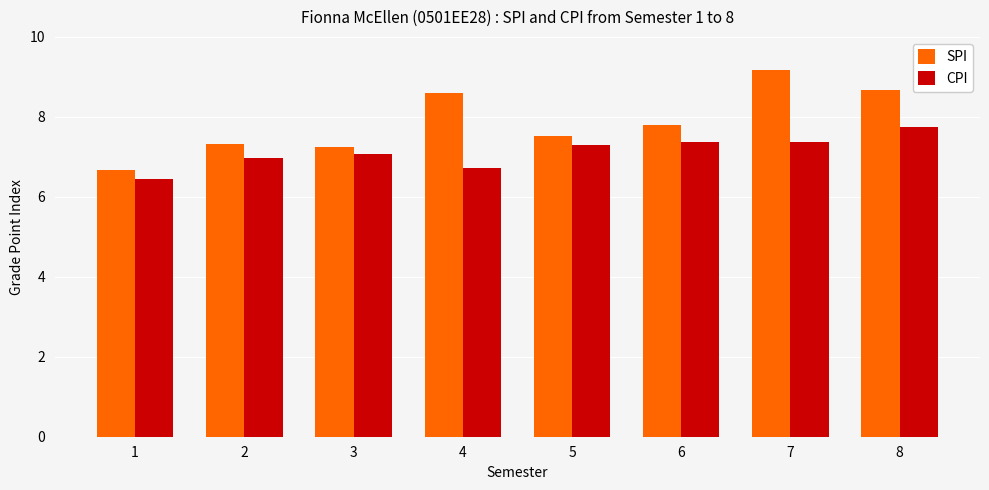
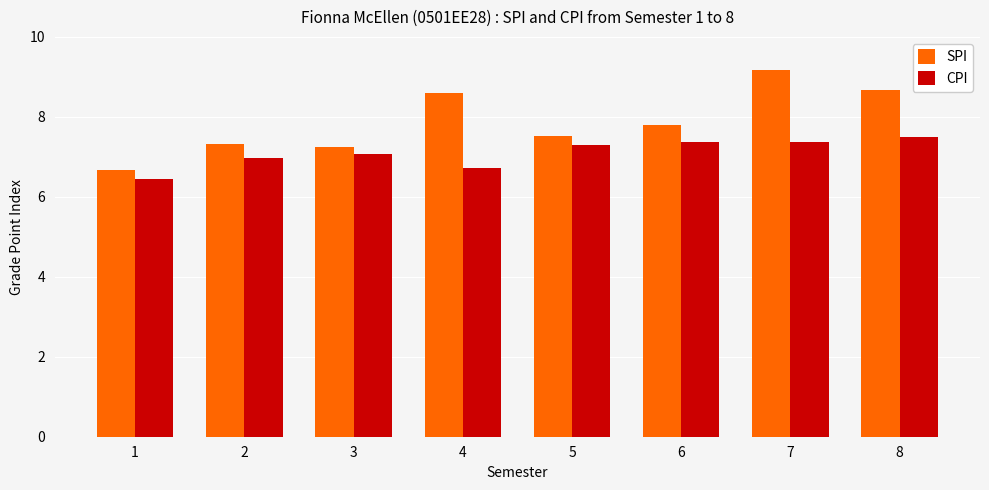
  {
    "SPI": {
      "1": 6.7,
      "2": 7.3,
      "3": 7.2,
      "4": 8.6,
      "5": 7.5,
      "6": 7.8,
      "7": 9.2,
      "8": 8.7
    },
    "CPI": {
      "1": 6.4,
      "2": 7.0,
      "3": 7.1,
      "4": 6.7,
      "5": 7.3,
      "6": 7.4,
      "7": 7.4,
-     "8": 7.8
+     "8": 7.5
    }
  }
